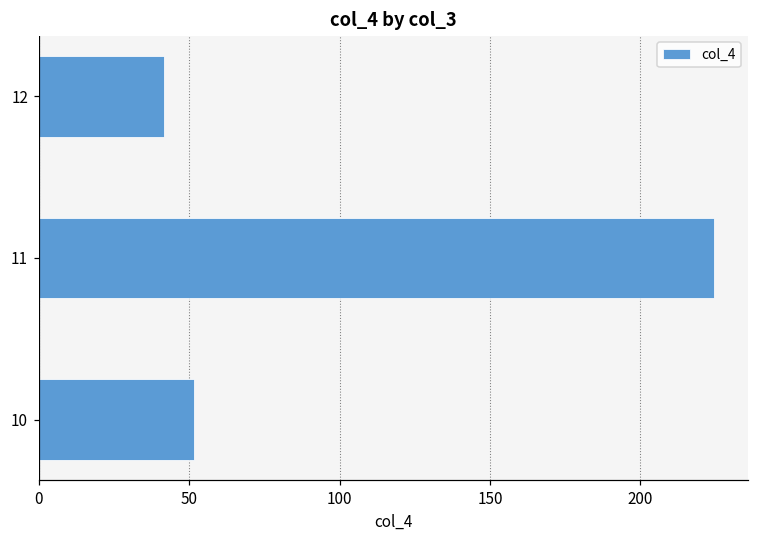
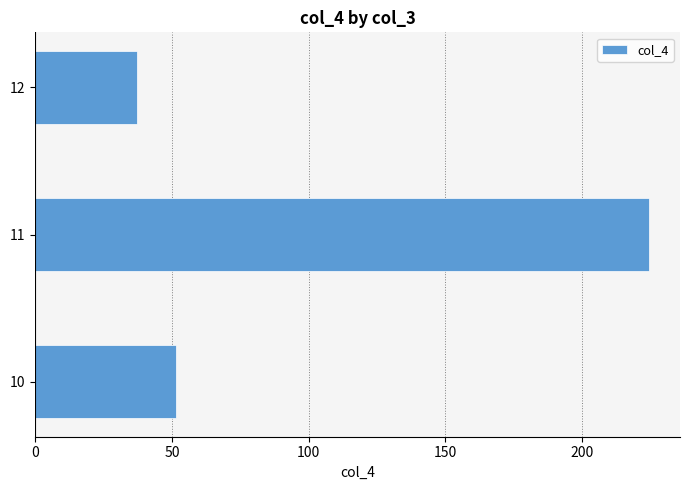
  {
-   "12": 42,
+   "12": 37,
    "11": 225,
    "10": 52
  }
